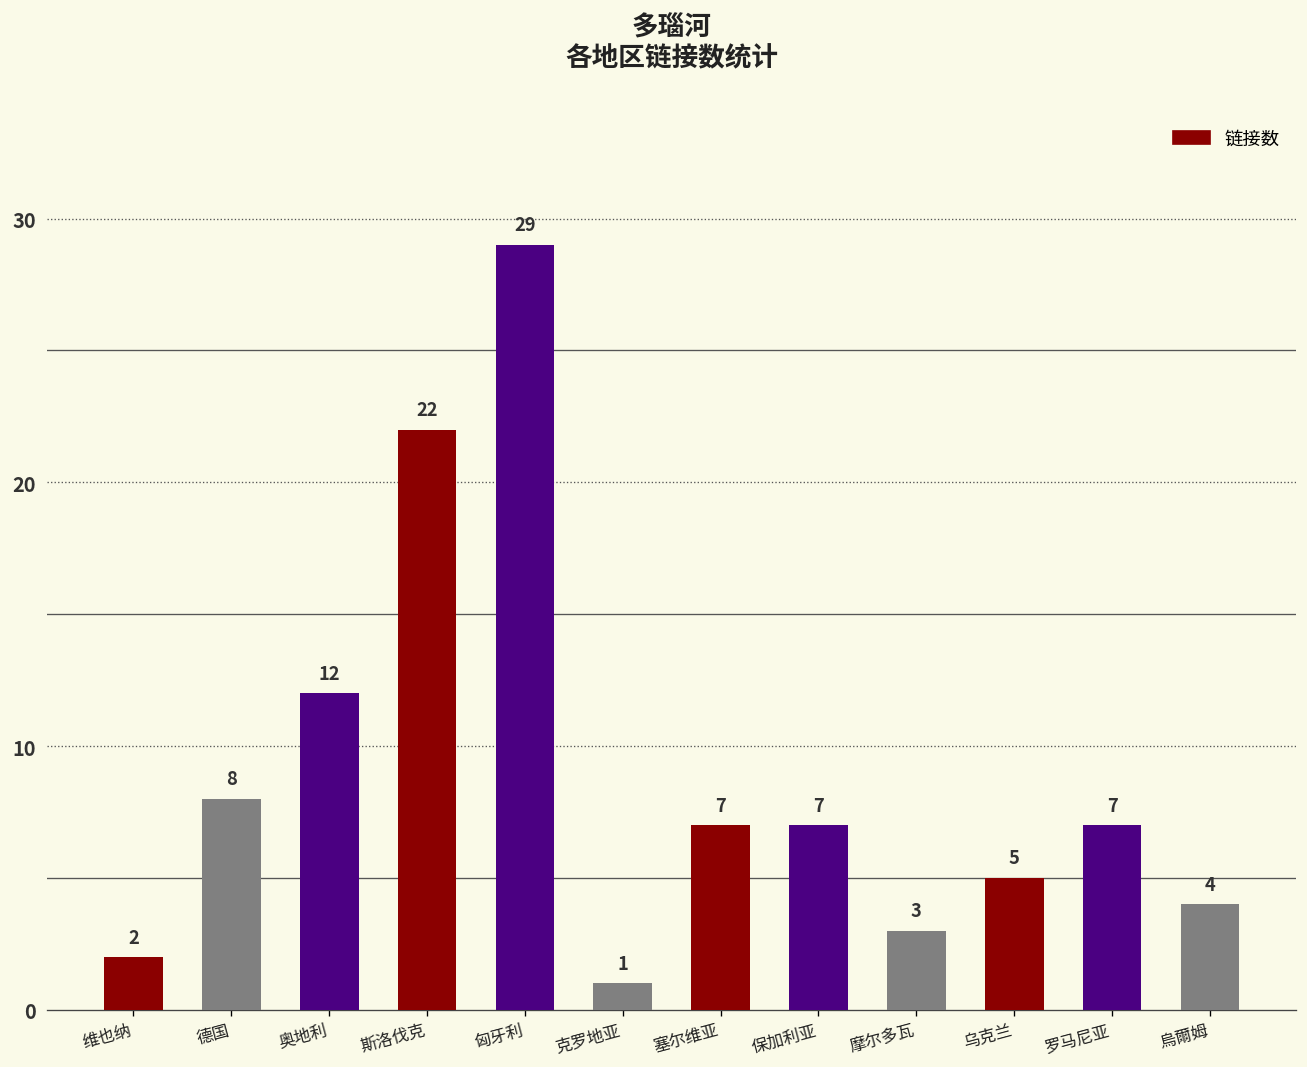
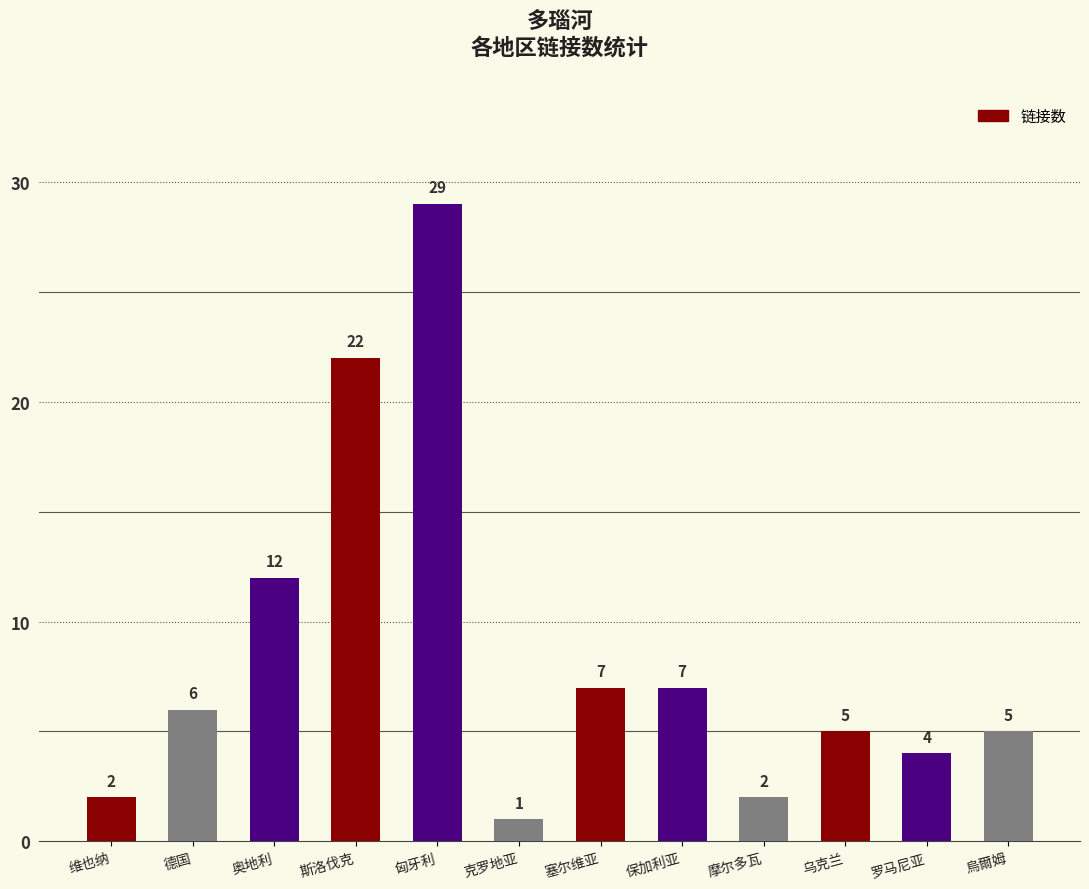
  {
    "维也纳": 2,
-   "德国": 8,
+   "德国": 6,
    "奥地利": 12,
    "斯洛伐克": 22,
    "匈牙利": 29,
    "克罗地亚": 1,
    "塞尔维亚": 7,
    "保加利亚": 7,
-   "摩尔多瓦": 3,
+   "摩尔多瓦": 2,
    "乌克兰": 5,
-   "罗马尼亚": 7,
-   "烏爾姆": 4
+   "罗马尼亚": 4,
+   "烏爾姆": 5
  }
